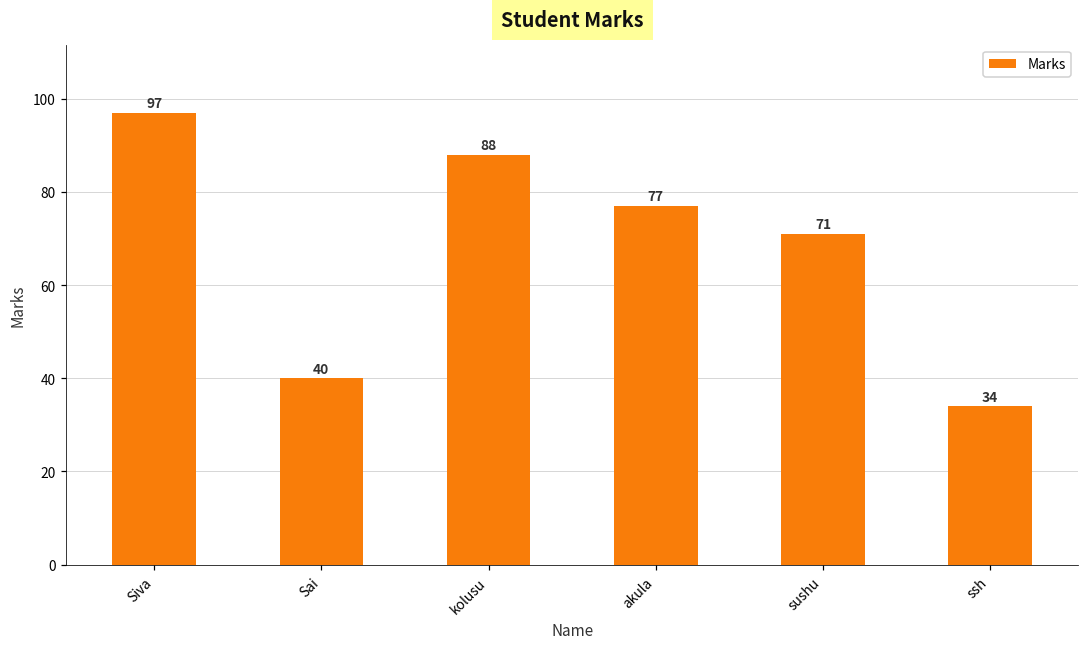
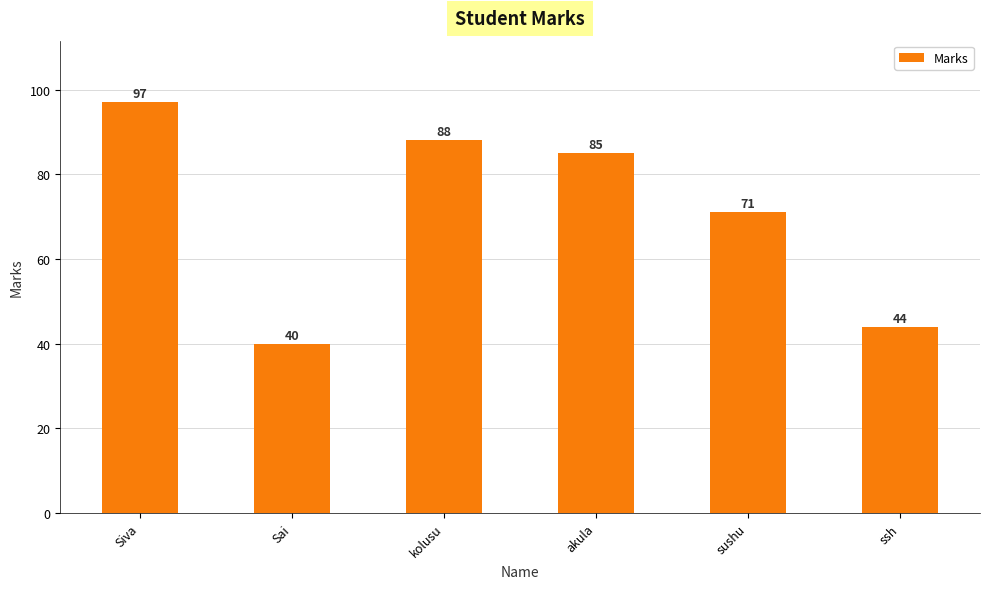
  {
    "Siva": 97,
    "Sai": 40,
    "kolusu": 88,
-   "akula": 77,
+   "akula": 85,
    "sushu": 71,
-   "ssh": 34
+   "ssh": 44
  }
